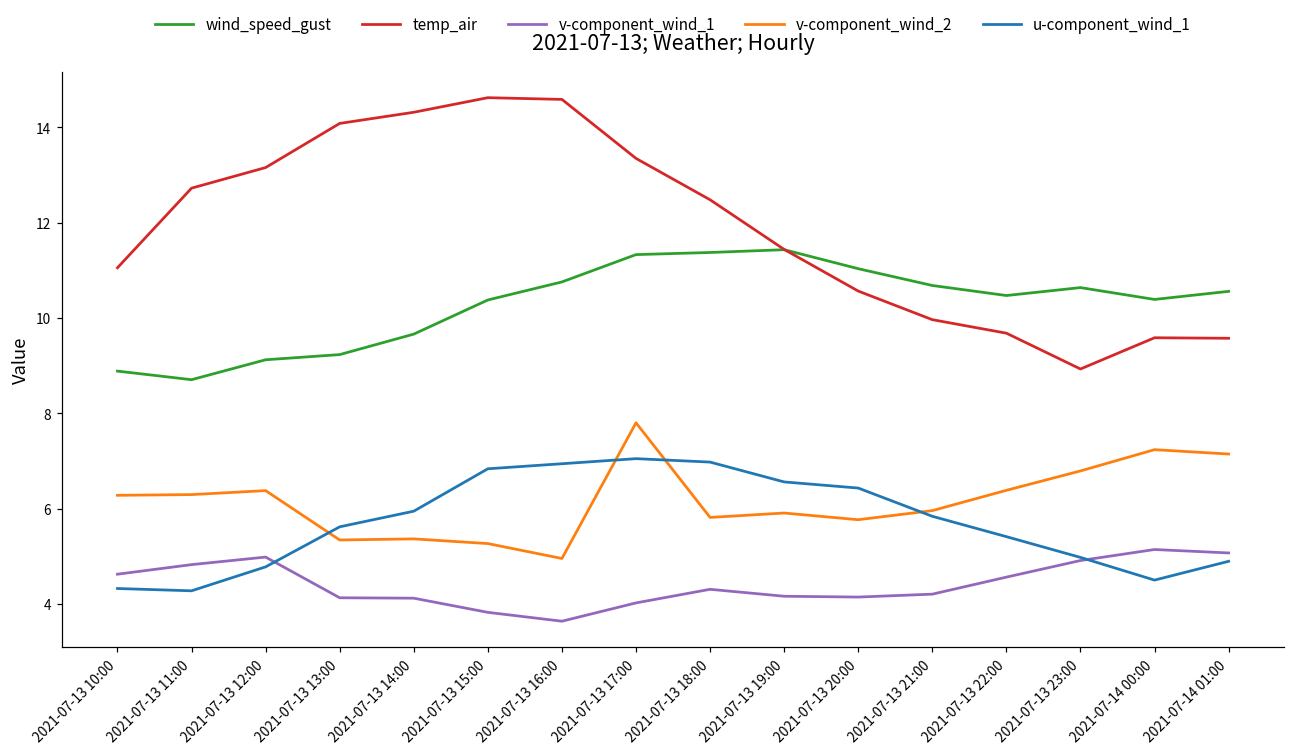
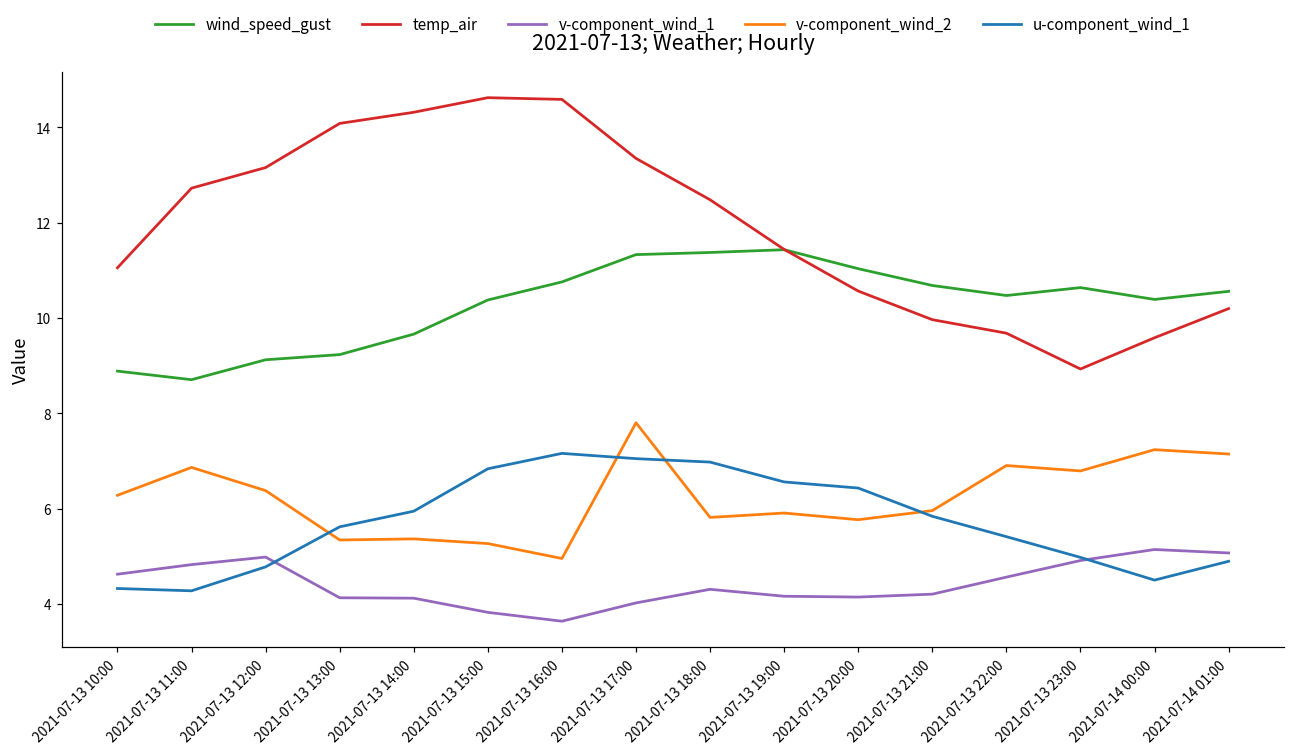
  {
    "wind_speed_gust": {
      "2021-07-13 10:00": 8.9,
      "2021-07-13 11:00": 8.7,
      "2021-07-13 12:00": 9.1,
      "2021-07-13 13:00": 9.2,
      "2021-07-13 14:00": 9.7,
      "2021-07-13 15:00": 10.4,
      "2021-07-13 16:00": 10.8,
      "2021-07-13 17:00": 11.3,
      "2021-07-13 18:00": 11.4,
      "2021-07-13 20:00": 11.0,
      "2021-07-13 21:00": 10.7,
      "2021-07-13 22:00": 10.5,
      "2021-07-13 23:00": 10.6,
      "2021-07-14 00:00": 10.4,
      "2021-07-14 01:00": 10.6
    },
    "temp_air": {
      "2021-07-13 10:00": 11.1,
      "2021-07-13 11:00": 12.7,
      "2021-07-13 12:00": 13.2,
      "2021-07-13 13:00": 14.1,
      "2021-07-13 14:00": 14.3,
      "2021-07-13 15:00": 14.6,
      "2021-07-13 16:00": 14.6,
      "2021-07-13 17:00": 13.3,
      "2021-07-13 18:00": 12.5,
      "2021-07-13 20:00": 10.6,
      "2021-07-13 21:00": 10.0,
      "2021-07-13 22:00": 9.7,
      "2021-07-13 23:00": 8.9,
      "2021-07-14 00:00": 9.6,
-     "2021-07-14 01:00": 9.6
+     "2021-07-14 01:00": 10.2
    },
    "v-component_wind_1": {
      "2021-07-13 10:00": 4.6,
      "2021-07-13 11:00": 4.8,
      "2021-07-13 12:00": 5.0,
      "2021-07-13 13:00": 4.1,
      "2021-07-13 14:00": 4.1,
      "2021-07-13 15:00": 3.8,
      "2021-07-13 16:00": 3.6,
      "2021-07-13 17:00": 4.0,
      "2021-07-13 18:00": 4.3,
      "2021-07-13 19:00": 4.2,
      "2021-07-13 20:00": 4.1,
      "2021-07-13 21:00": 4.2,
      "2021-07-13 22:00": 4.6,
      "2021-07-13 23:00": 4.9,
      "2021-07-14 00:00": 5.1,
      "2021-07-14 01:00": 5.1
    },
    "v-component_wind_2": {
      "2021-07-13 10:00": 6.3,
-     "2021-07-13 11:00": 6.3,
+     "2021-07-13 11:00": 6.9,
      "2021-07-13 12:00": 6.4,
      "2021-07-13 13:00": 5.3,
      "2021-07-13 14:00": 5.4,
      "2021-07-13 15:00": 5.3,
      "2021-07-13 16:00": 5.0,
      "2021-07-13 17:00": 7.8,
      "2021-07-13 18:00": 5.8,
      "2021-07-13 19:00": 5.9,
      "2021-07-13 20:00": 5.8,
      "2021-07-13 21:00": 6.0,
-     "2021-07-13 22:00": 6.4,
+     "2021-07-13 22:00": 6.9,
      "2021-07-13 23:00": 6.8,
      "2021-07-14 00:00": 7.2,
      "2021-07-14 01:00": 7.1
    },
    "u-component_wind_1": {
      "2021-07-13 10:00": 4.3,
      "2021-07-13 11:00": 4.3,
      "2021-07-13 12:00": 4.8,
      "2021-07-13 13:00": 5.6,
      "2021-07-13 14:00": 5.9,
      "2021-07-13 15:00": 6.8,
-     "2021-07-13 16:00": 6.9,
+     "2021-07-13 16:00": 7.2,
      "2021-07-13 17:00": 7.0,
      "2021-07-13 18:00": 7.0,
      "2021-07-13 19:00": 6.6,
      "2021-07-13 20:00": 6.4,
      "2021-07-13 21:00": 5.8,
      "2021-07-13 22:00": 5.4,
      "2021-07-13 23:00": 5.0,
      "2021-07-14 00:00": 4.5,
      "2021-07-14 01:00": 4.9
    }
  }
